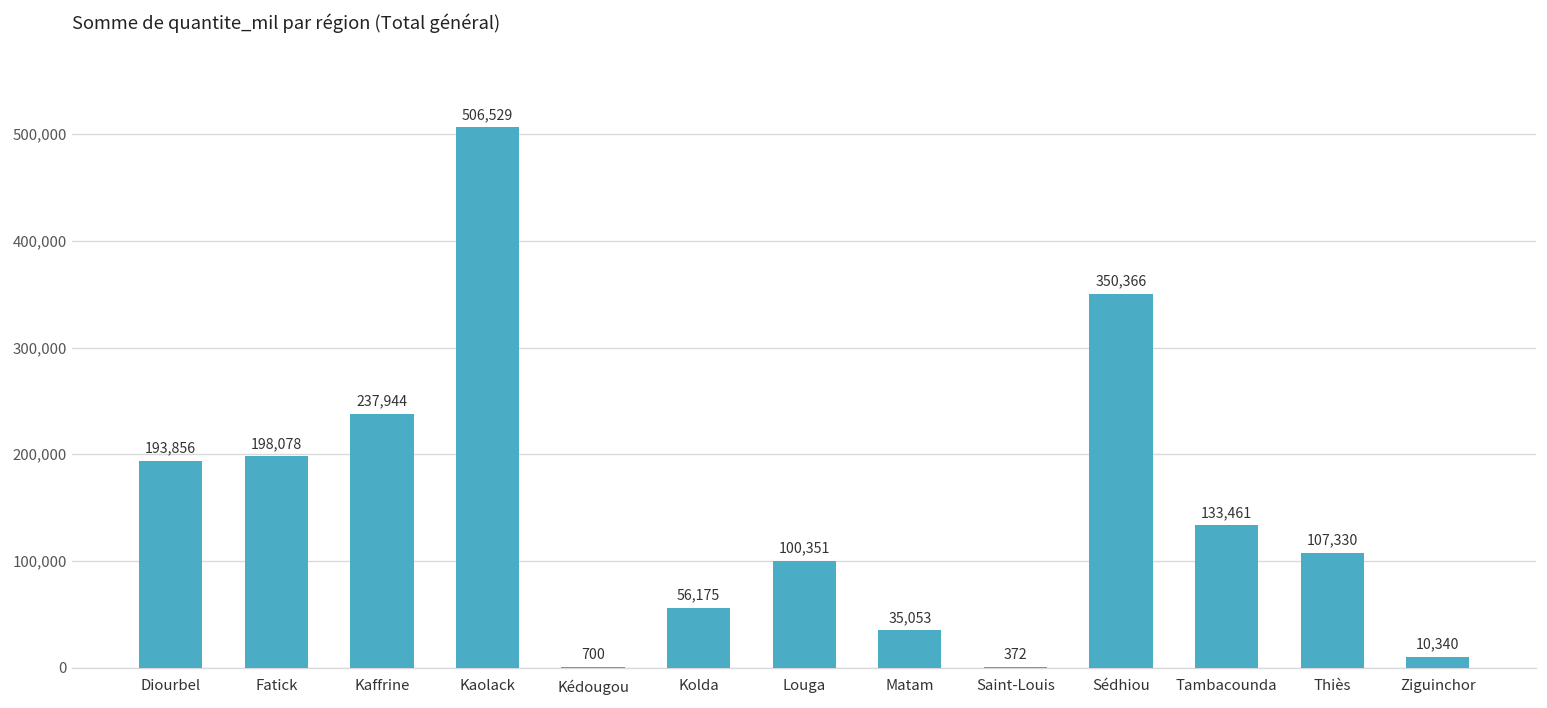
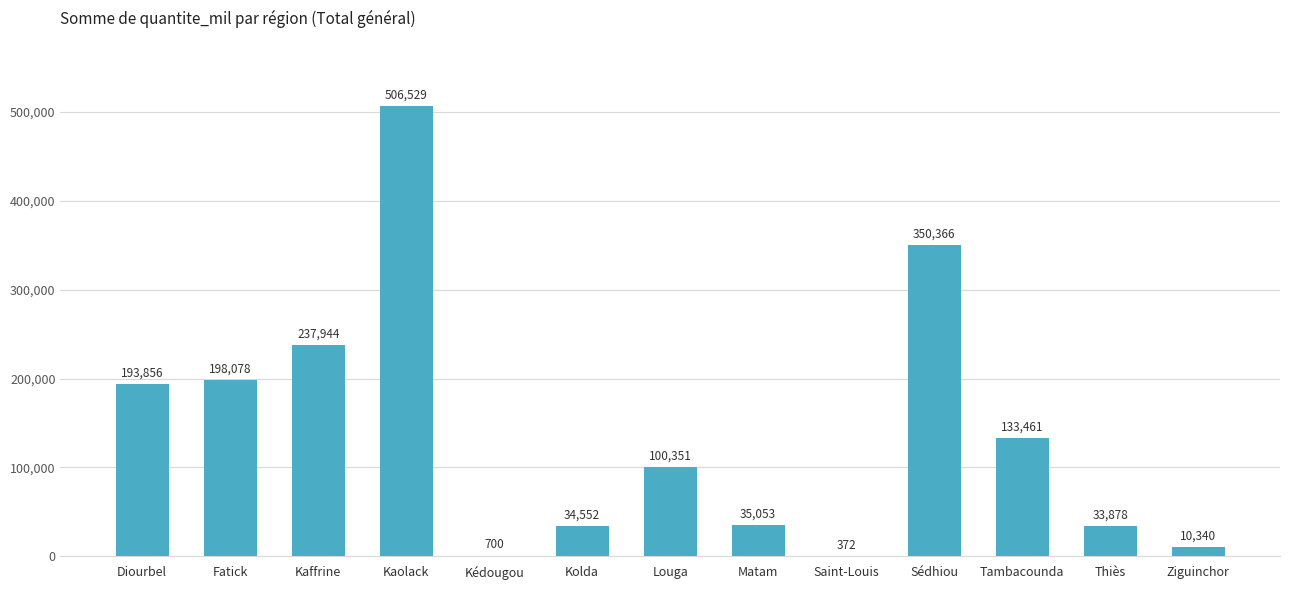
  {
    "Diourbel": "193,856",
    "Fatick": "198,078",
    "Kaffrine": "237,944",
    "Kaolack": "506,529",
    "Kédougou": "700",
-   "Kolda": "56,175",
+   "Kolda": "34,552",
    "Louga": "100,351",
    "Matam": "35,053",
    "Saint-Louis": "372",
    "Sédhiou": "350,366",
    "Tambacounda": "133,461",
-   "Thiès": "107,330",
+   "Thiès": "33,878",
    "Ziguinchor": "10,340"
  }
